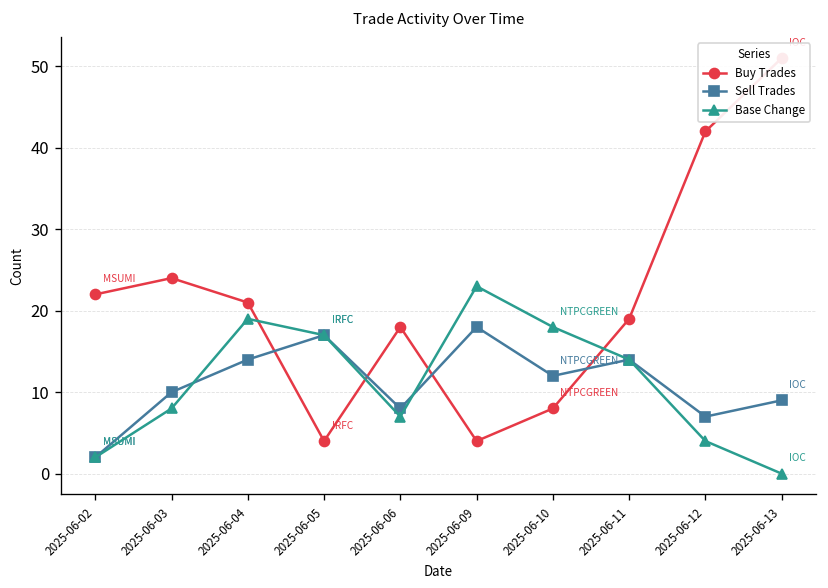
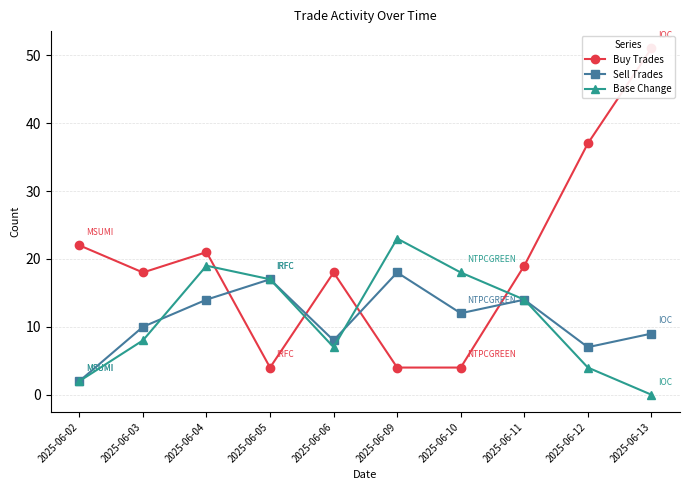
  {
    "Buy Trades": {
      "2025-06-02": 22,
-     "2025-06-03": 24,
+     "2025-06-03": 18,
      "2025-06-04": 21,
      "2025-06-05": 4,
      "2025-06-06": 18,
      "2025-06-09": 4,
-     "2025-06-10": 8,
+     "2025-06-10": 4,
      "2025-06-11": 19,
-     "2025-06-12": 42
+     "2025-06-12": 37
    }
  }
